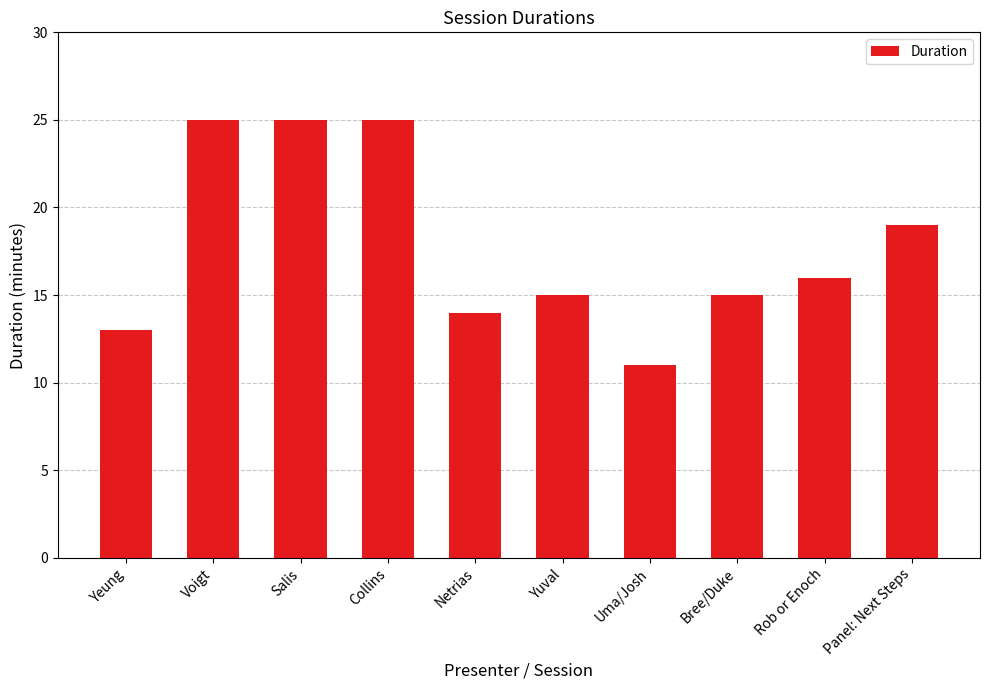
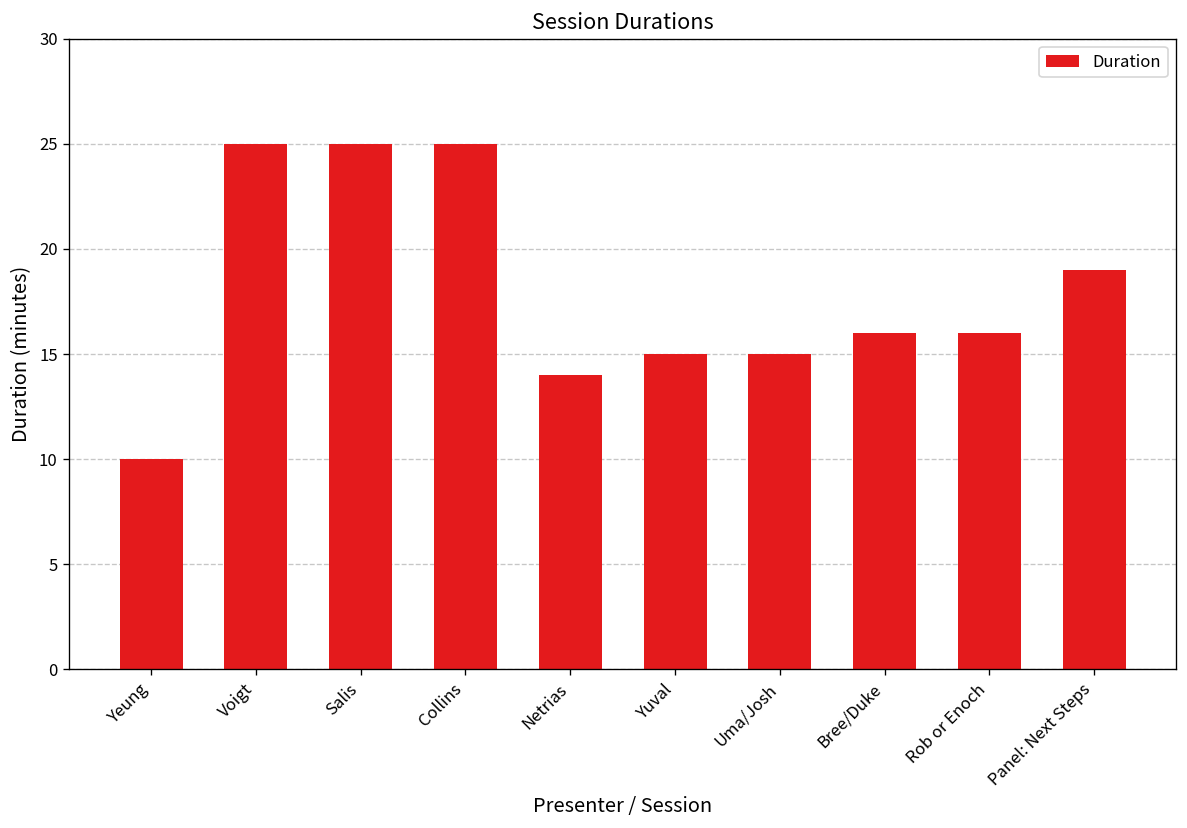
  {
-   "Yeung": 13,
+   "Yeung": 10,
    "Voigt": 25,
    "Salis": 25,
    "Collins": 25,
    "Netrias": 14,
    "Yuval": 15,
-   "Uma/Josh": 11,
-   "Bree/Duke": 15,
+   "Uma/Josh": 15,
+   "Bree/Duke": 16,
    "Rob or Enoch": 16,
    "Panel: Next Steps": 19
  }
